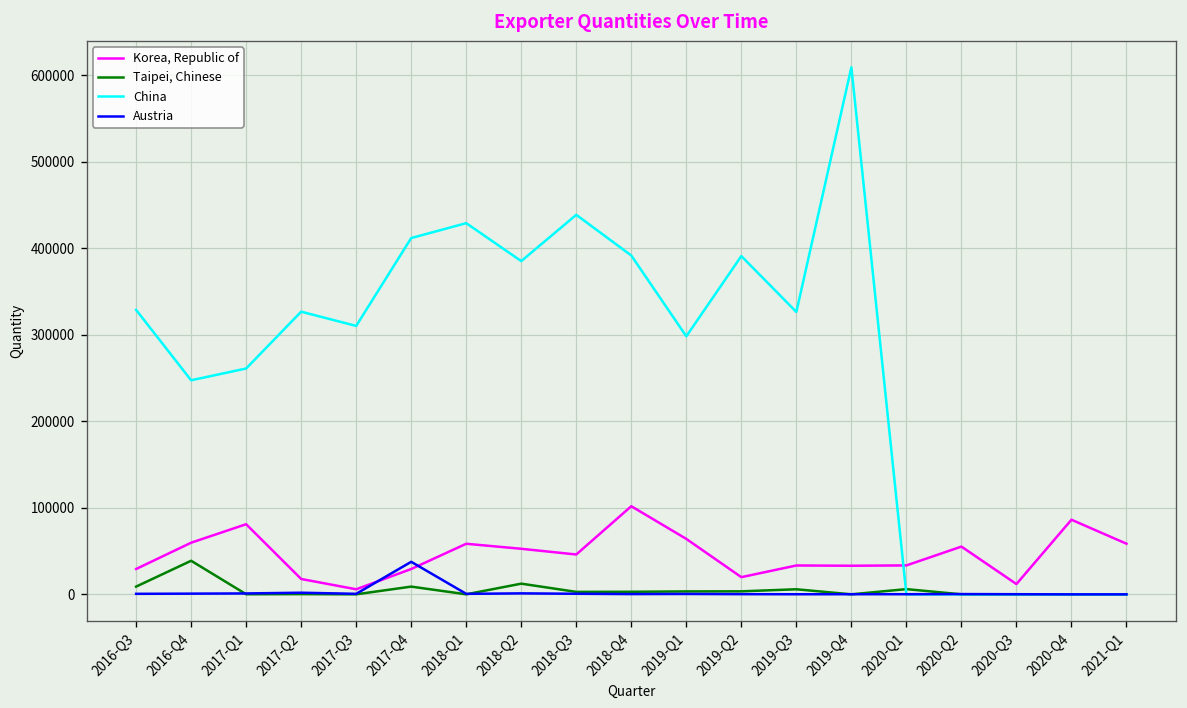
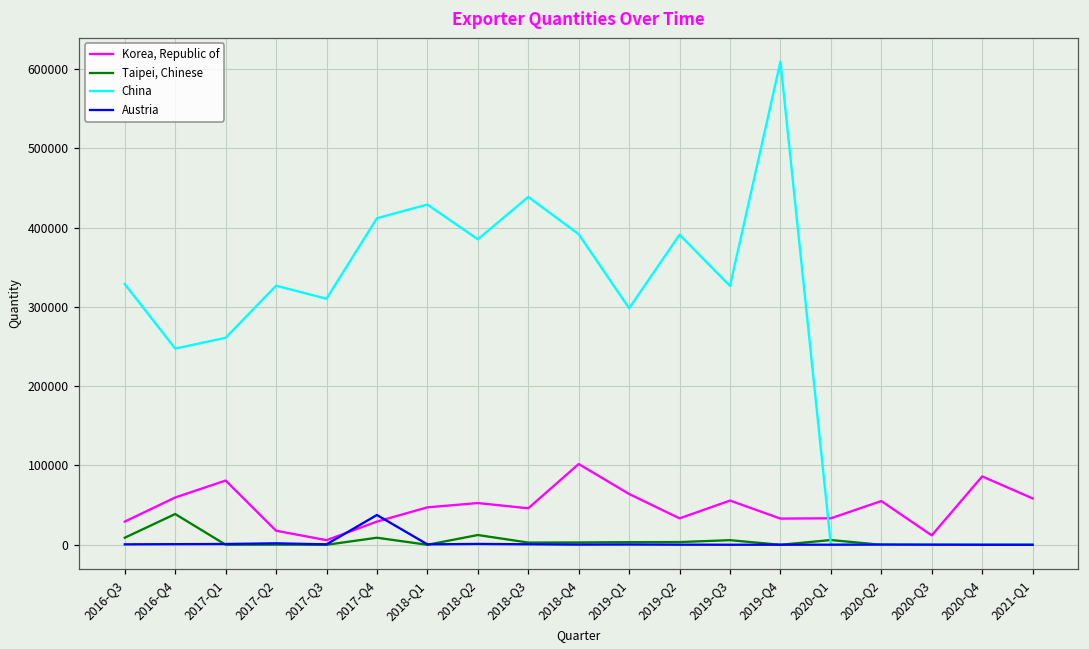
  {
    "Korea, Republic of": {
      "2016-Q3": 30000,
      "2016-Q4": 60000,
      "2017-Q1": 80000,
      "2017-Q2": 20000,
      "2017-Q3": 10000,
      "2017-Q4": 30000,
-     "2018-Q1": 60000,
+     "2018-Q1": 50000,
      "2018-Q2": 50000,
      "2018-Q3": 50000,
      "2018-Q4": 100000,
      "2019-Q1": 60000,
-     "2019-Q2": 20000,
-     "2019-Q3": 30000,
+     "2019-Q2": 30000,
+     "2019-Q3": 60000,
      "2019-Q4": 30000,
      "2020-Q1": 30000,
      "2020-Q2": 60000,
      "2020-Q3": 10000,
      "2020-Q4": 90000,
      "2021-Q1": 60000
    },
    "Taipei, Chinese": {
      "2016-Q3": 10000,
      "2016-Q4": 40000,
      "2017-Q4": 10000,
      "2018-Q2": 10000,
      "2019-Q3": 10000,
      "2020-Q1": 10000
    },
    "China": {
      "2016-Q3": 330000,
      "2016-Q4": 250000,
      "2017-Q1": 260000,
      "2017-Q2": 330000,
      "2017-Q3": 310000,
      "2017-Q4": 410000,
      "2018-Q1": 430000,
      "2018-Q2": 390000,
      "2018-Q3": 440000,
      "2018-Q4": 390000,
      "2019-Q1": 300000,
      "2019-Q2": 390000,
      "2019-Q3": 330000,
      "2019-Q4": 610000
    },
    "Austria": {
      "2016-Q3": 0,
      "2016-Q4": 0,
      "2017-Q4": 40000,
      "2018-Q2": 0,
      "2019-Q3": 0
    }
  }
